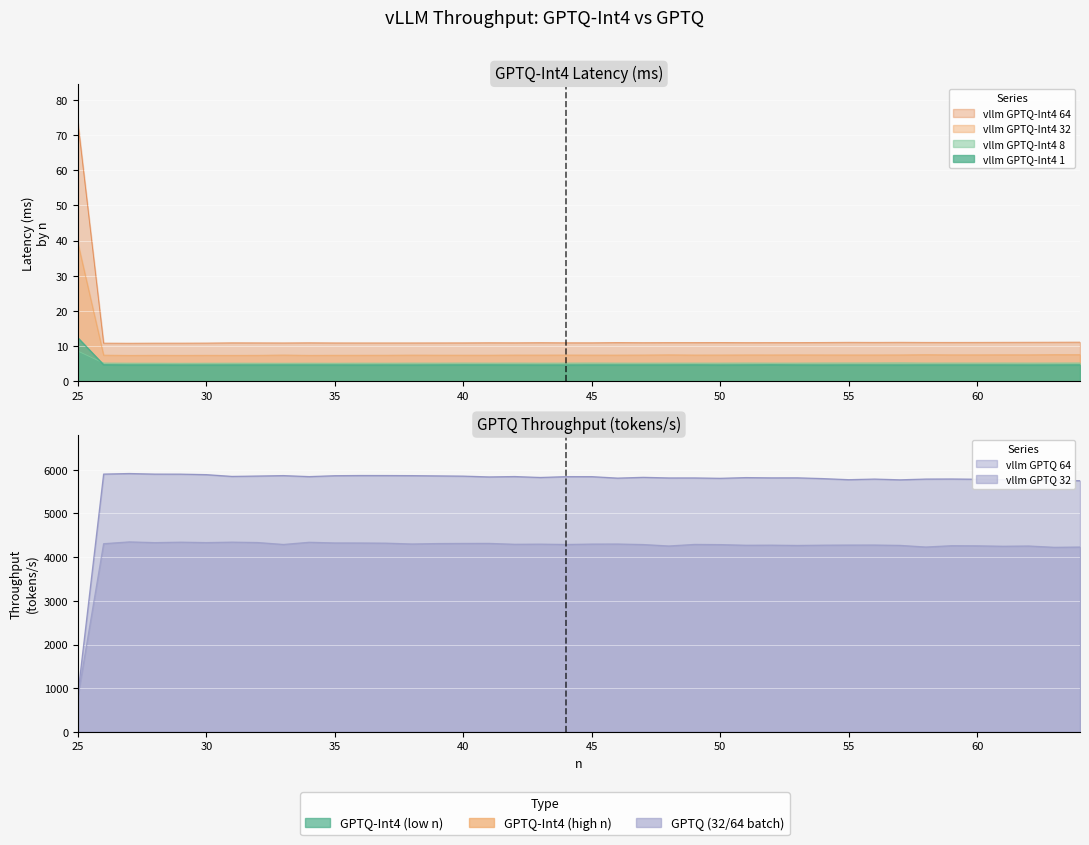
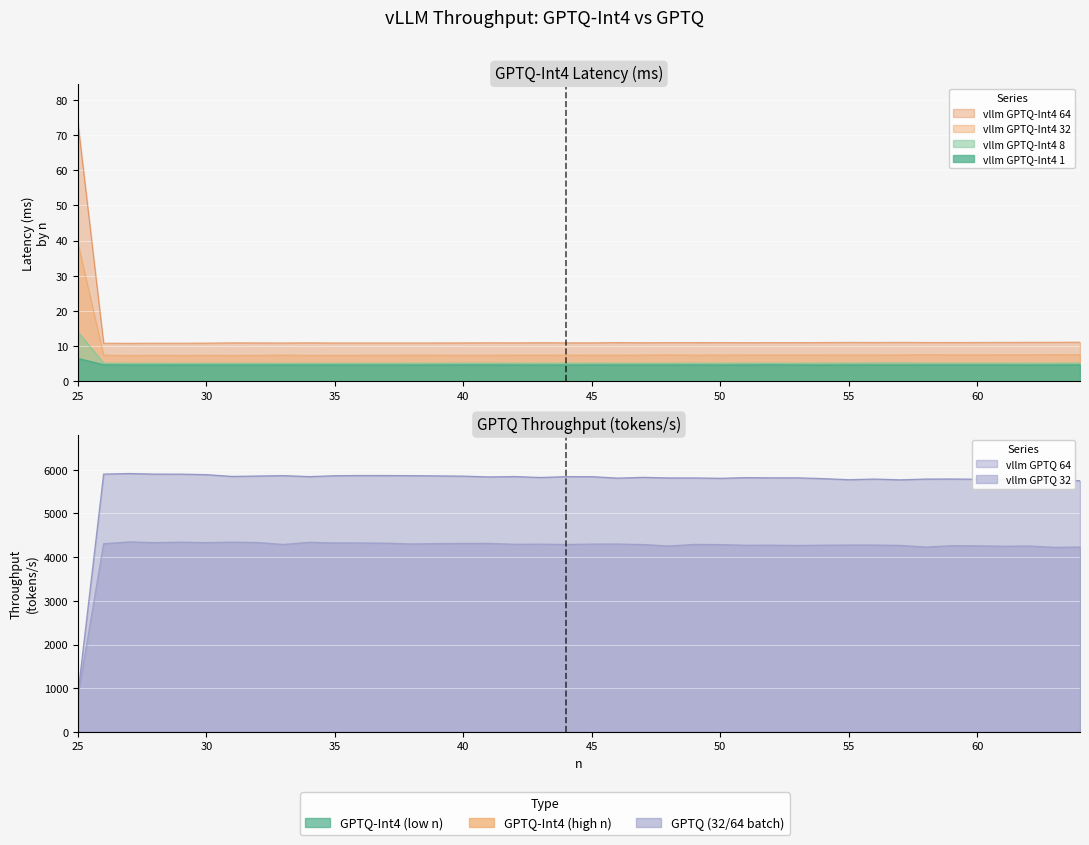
  {
    "GPTQ-Int4 Latency (ms)": {
      "vllm GPTQ-Int4 8": {
-       "25": 9
+       "25": 14
      },
      "vllm GPTQ-Int4 1": {
-       "25": 12
+       "25": 6
      }
    }
  }
